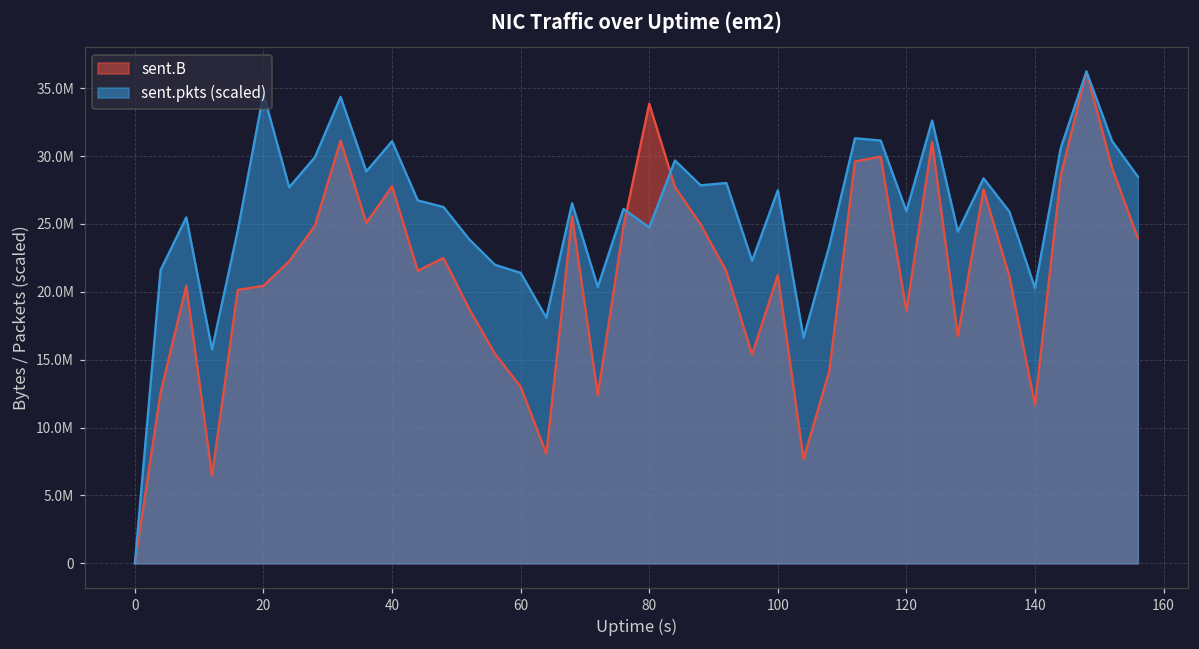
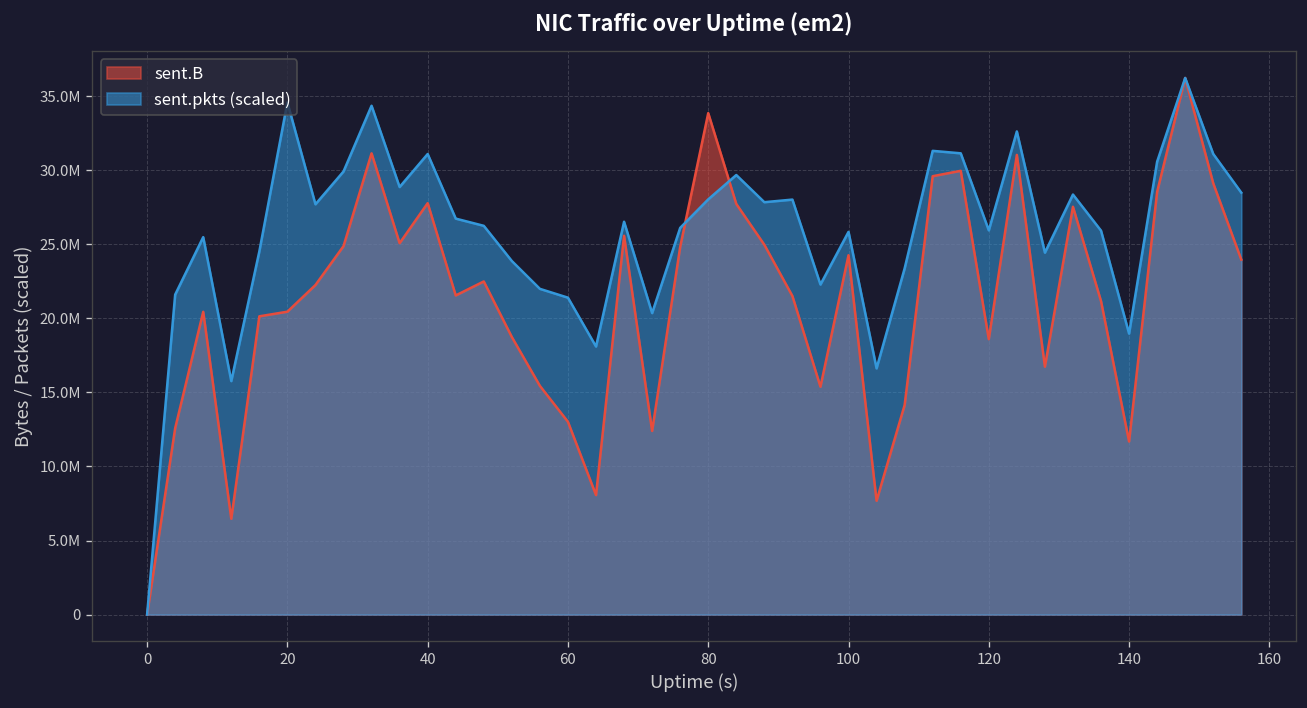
  {
    "sent.B": {
      "20": 20400000,
      "40": 27800000,
      "60": 13000000,
      "80": 33900000,
-     "100": 21200000,
+     "100": 24300000,
      "120": 18600000,
      "140": 11700000
    },
    "sent.pkts (scaled)": {
      "40": 31100000,
      "60": 21400000,
-     "80": 24700000,
-     "100": 27500000,
+     "80": 28000000,
+     "100": 25800000,
      "120": 25900000,
-     "140": 20300000
+     "140": 19000000
    }
  }
